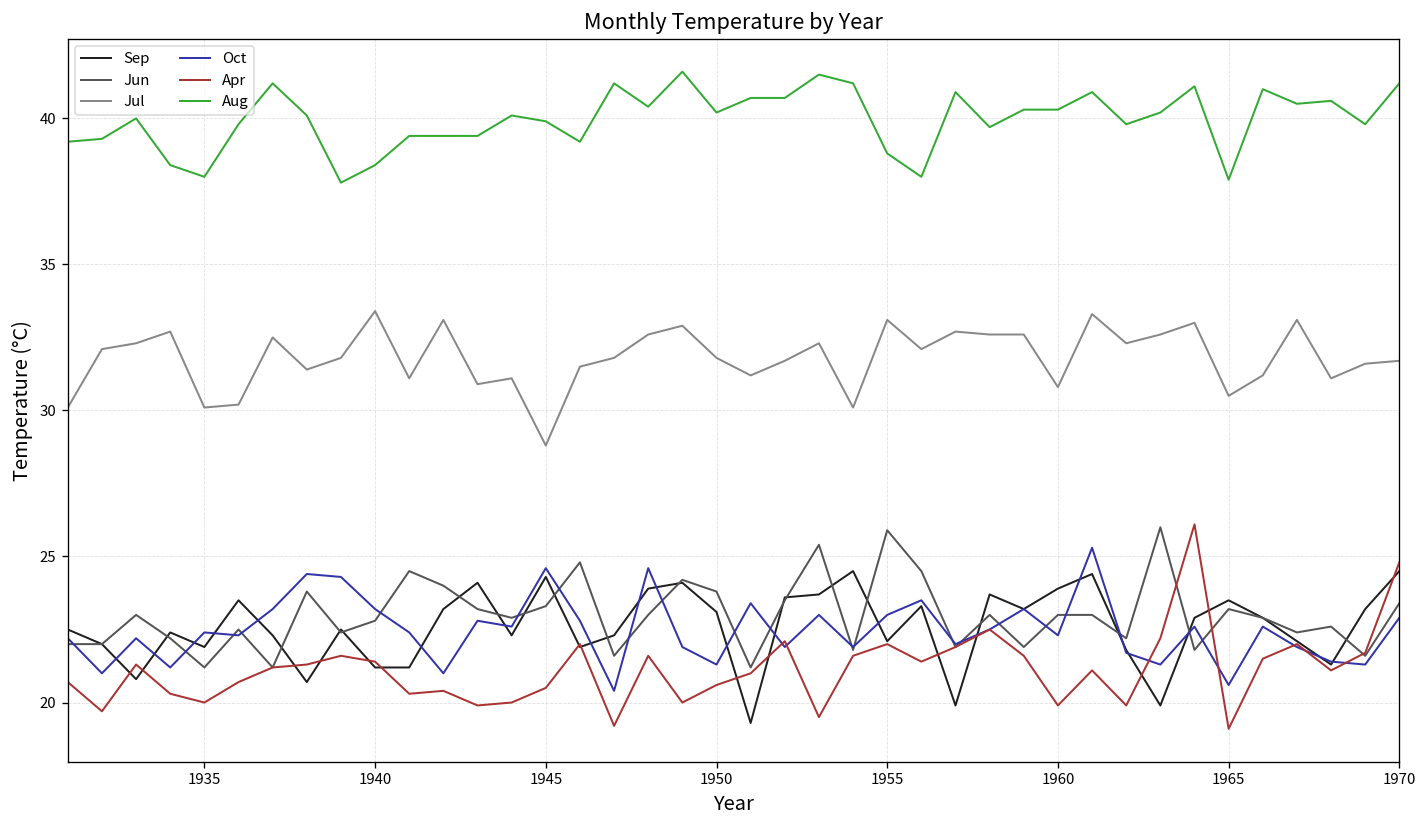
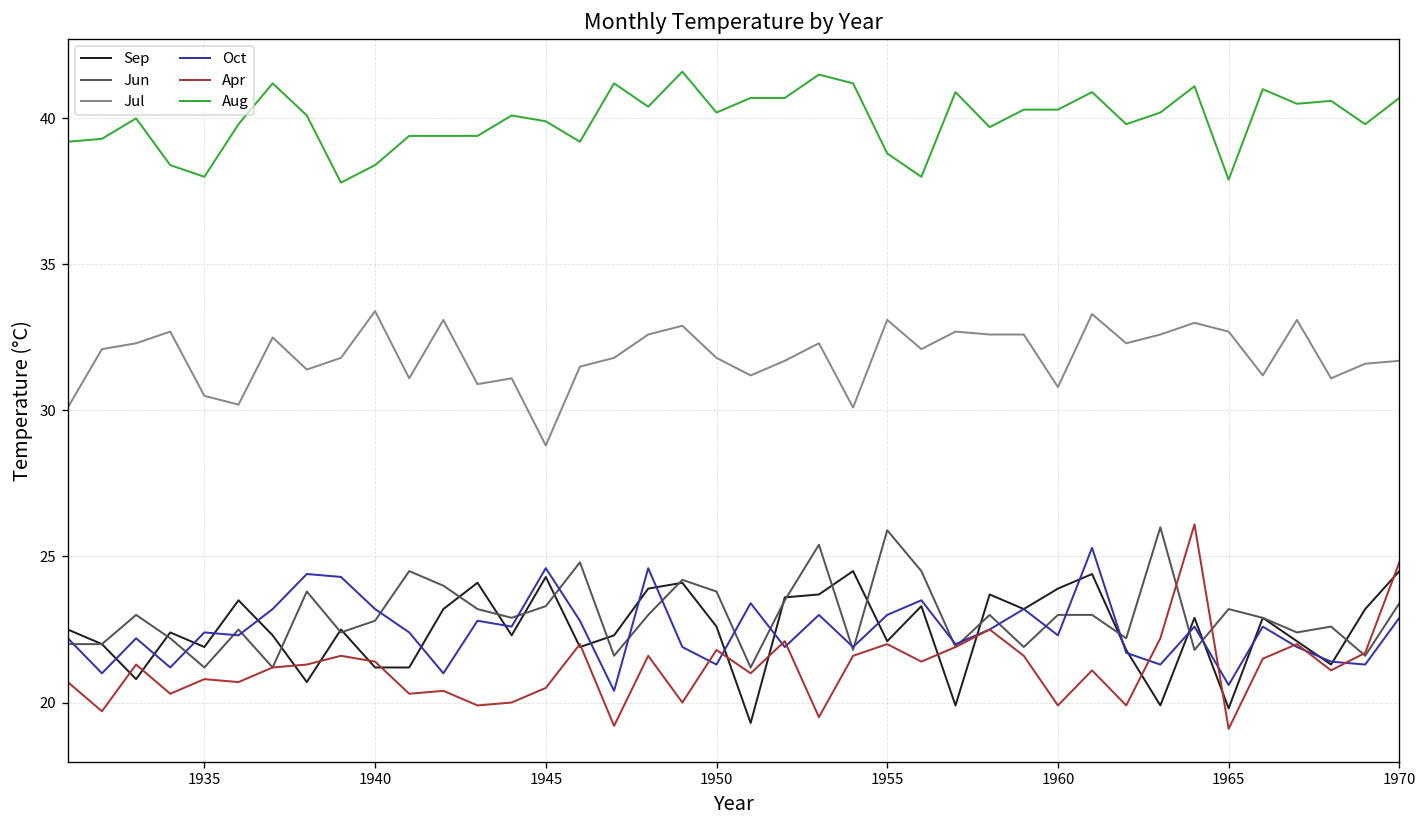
  {
    "Sep": {
      "1935": 21.9,
      "1940": 21.2,
      "1945": 24.3,
-     "1950": 23.1,
+     "1950": 22.6,
      "1960": 23.9,
-     "1965": 23.5,
+     "1965": 19.8,
      "1970": 24.5
    },
    "Jun": {
      "1935": 21.2,
      "1940": 22.8,
      "1945": 23.3,
      "1950": 23.8,
      "1955": 25.9,
      "1960": 23.0,
      "1965": 23.2,
      "1970": 23.4
    },
    "Jul": {
-     "1935": 30.1,
+     "1935": 30.5,
      "1940": 33.4,
      "1945": 28.8,
      "1950": 31.8,
      "1955": 33.1,
      "1960": 30.8,
-     "1965": 30.5,
+     "1965": 32.7,
      "1970": 31.7
    },
    "Oct": {
      "1935": 22.4,
      "1940": 23.2,
      "1945": 24.6,
      "1950": 21.3,
      "1955": 23.0,
      "1960": 22.3,
      "1965": 20.6,
      "1970": 22.9
    },
    "Apr": {
-     "1935": 20.0,
+     "1935": 20.8,
      "1940": 21.4,
      "1945": 20.5,
-     "1950": 20.6,
+     "1950": 21.8,
      "1960": 19.9,
      "1965": 19.1,
      "1970": 24.8
    },
    "Aug": {
      "1935": 38.0,
      "1940": 38.4,
      "1945": 39.9,
      "1950": 40.2,
      "1955": 38.8,
      "1960": 40.3,
      "1965": 37.9,
-     "1970": 41.2
+     "1970": 40.7
    }
  }
